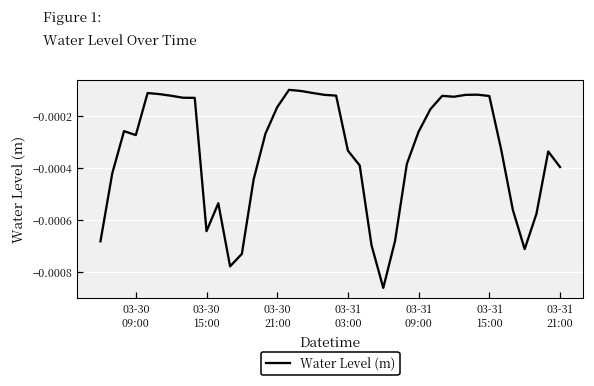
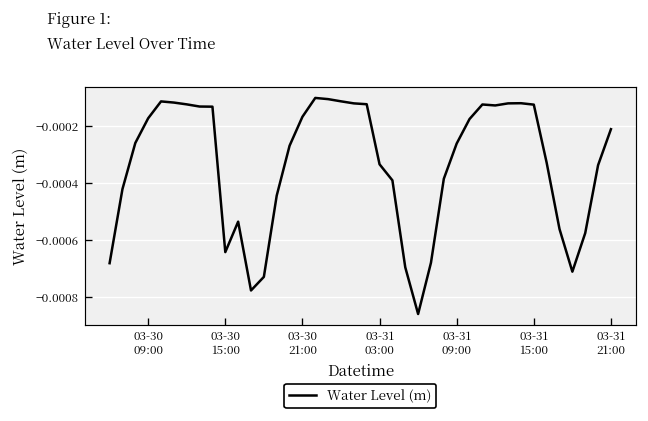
  {
-   "03-30 09:00": -0.00027,
+   "03-30 09:00": -0.00017,
    "03-30 15:00": -0.00064,
    "03-30 21:00": -0.00017,
    "03-31 03:00": -0.00033,
    "03-31 09:00": -0.00026,
    "03-31 15:00": -0.00012,
-   "03-31 21:00": -0.00040
+   "03-31 21:00": -0.00021
  }
